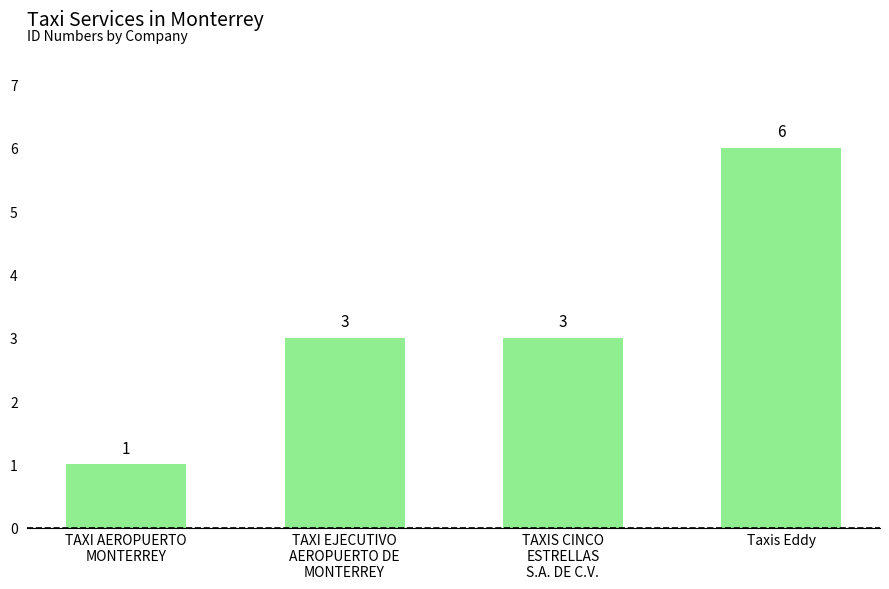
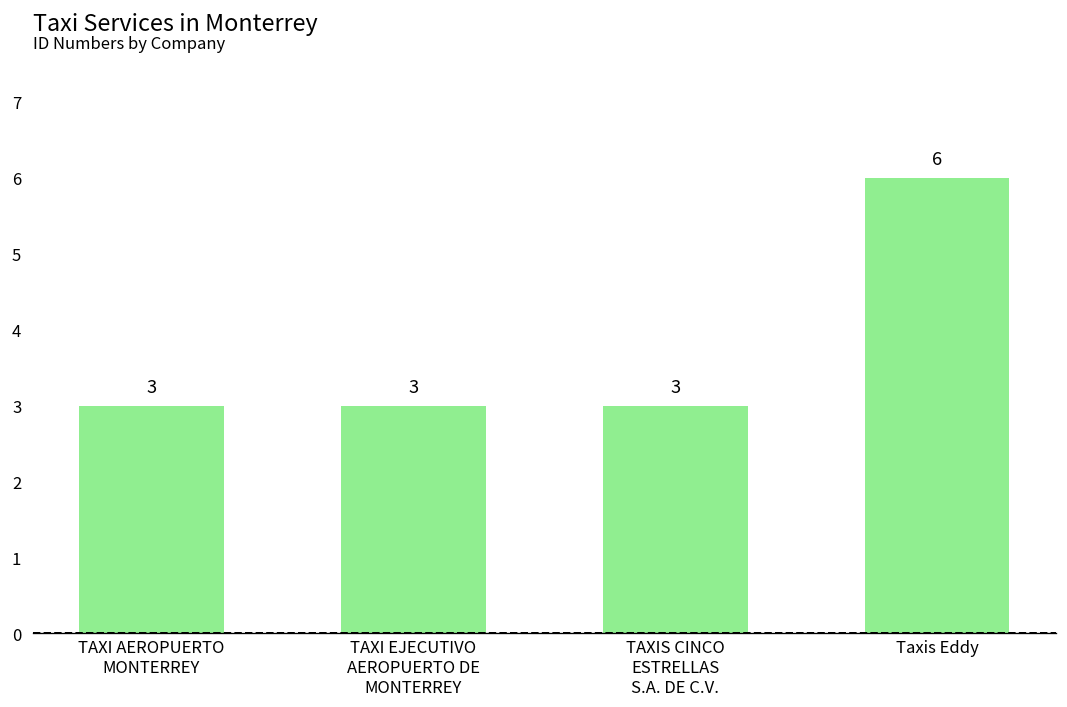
  {
-   "TAXI AEROPUERTO MONTERREY": 1,
+   "TAXI AEROPUERTO MONTERREY": 3,
    "TAXI EJECUTIVO AEROPUERTO DE MONTERREY": 3,
    "TAXIS CINCO ESTRELLAS S.A. DE C.V.": 3,
    "Taxis Eddy": 6
  }
